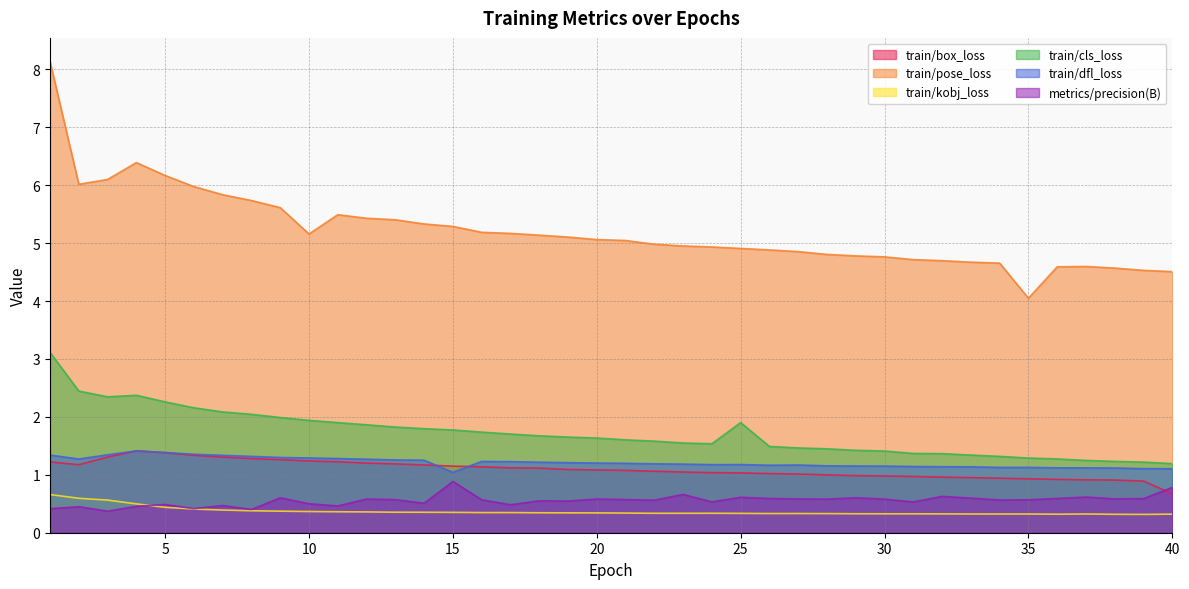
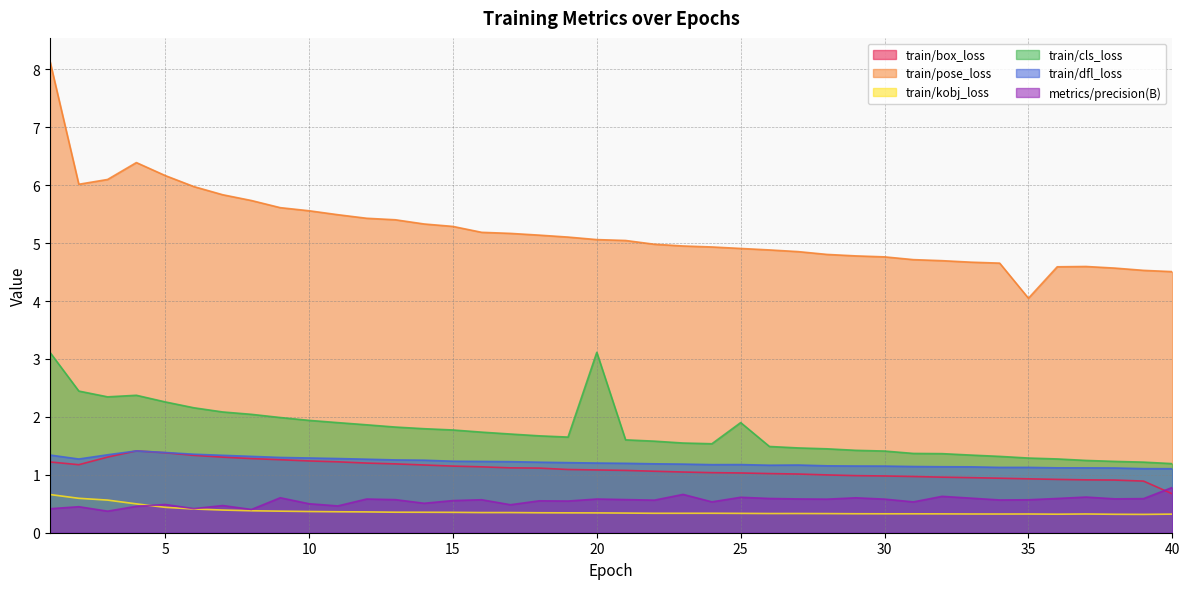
  {
    "train/box_loss": {
      "10": 1.2,
      "15": 1.2,
      "20": 1.1,
      "25": 1.0,
      "30": 1.0,
      "35": 0.9,
      "40": 0.7
    },
    "train/pose_loss": {
      "5": 6.2,
-     "10": 5.2,
+     "10": 5.6,
      "15": 5.3,
      "20": 5.1,
      "25": 4.9,
      "30": 4.8,
      "35": 4.0,
      "40": 4.5
    },
    "train/kobj_loss": {
      "5": 0.4,
      "10": 0.4,
      "15": 0.4,
      "20": 0.3,
      "25": 0.3,
      "30": 0.3,
      "35": 0.3,
      "40": 0.3
    },
    "train/cls_loss": {
      "5": 2.3,
      "10": 1.9,
      "15": 1.8,
-     "20": 1.6,
+     "20": 3.1,
      "25": 1.9,
      "30": 1.4,
      "35": 1.3,
      "40": 1.2
    },
    "train/dfl_loss": {
      "10": 1.3,
-     "15": 1.0,
+     "15": 1.2,
      "20": 1.2,
      "25": 1.2,
      "30": 1.2,
      "35": 1.1,
      "40": 1.1
    },
    "metrics/precision(B)": {
      "5": 0.5,
      "10": 0.5,
-     "15": 0.9,
+     "15": 0.6,
      "20": 0.6,
      "25": 0.6,
      "30": 0.6,
      "35": 0.6,
      "40": 0.8
    }
  }
